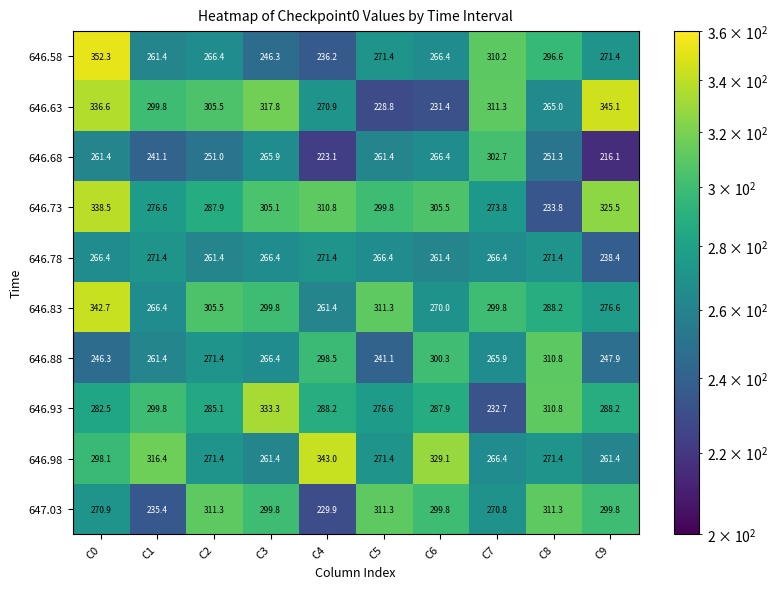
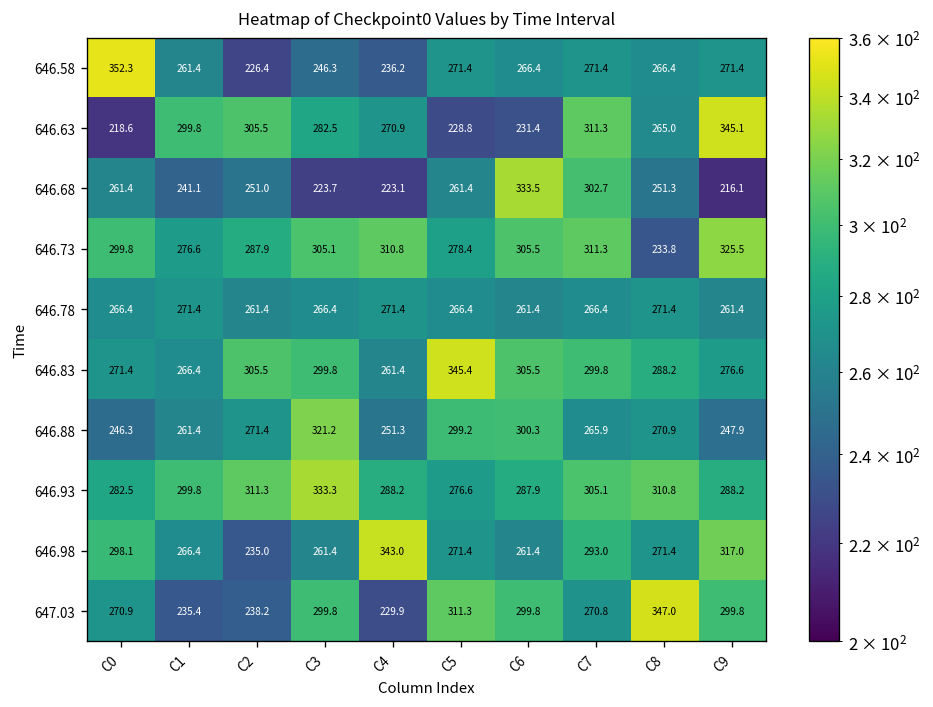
  {
    "646.58": {
      "C0": 352.3,
      "C1": 261.4,
-     "C2": 266.4,
+     "C2": 226.4,
      "C3": 246.3,
      "C4": 236.2,
      "C5": 271.4,
      "C6": 266.4,
-     "C7": 310.2,
-     "C8": 296.6,
+     "C7": 271.4,
+     "C8": 266.4,
      "C9": 271.4
    },
    "646.63": {
-     "C0": 336.6,
+     "C0": 218.6,
      "C1": 299.8,
      "C2": 305.5,
-     "C3": 317.8,
+     "C3": 282.5,
      "C4": 270.9,
      "C5": 228.8,
      "C6": 231.4,
      "C7": 311.3,
      "C8": 265.0,
      "C9": 345.1
    },
    "646.68": {
      "C0": 261.4,
      "C1": 241.1,
      "C2": 251.0,
-     "C3": 265.9,
+     "C3": 223.7,
      "C4": 223.1,
      "C5": 261.4,
-     "C6": 266.4,
+     "C6": 333.5,
      "C7": 302.7,
      "C8": 251.3,
      "C9": 216.1
    },
    "646.73": {
-     "C0": 338.5,
+     "C0": 299.8,
      "C1": 276.6,
      "C2": 287.9,
      "C3": 305.1,
      "C4": 310.8,
-     "C5": 299.8,
+     "C5": 278.4,
      "C6": 305.5,
-     "C7": 273.8,
+     "C7": 311.3,
      "C8": 233.8,
      "C9": 325.5
    },
    "646.78": {
      "C0": 266.4,
      "C1": 271.4,
      "C2": 261.4,
      "C3": 266.4,
      "C4": 271.4,
      "C5": 266.4,
      "C6": 261.4,
      "C7": 266.4,
      "C8": 271.4,
-     "C9": 238.4
+     "C9": 261.4
    },
    "646.83": {
-     "C0": 342.7,
+     "C0": 271.4,
      "C1": 266.4,
      "C2": 305.5,
      "C3": 299.8,
      "C4": 261.4,
-     "C5": 311.3,
-     "C6": 270.0,
+     "C5": 345.4,
+     "C6": 305.5,
      "C7": 299.8,
      "C8": 288.2,
      "C9": 276.6
    },
    "646.88": {
      "C0": 246.3,
      "C1": 261.4,
      "C2": 271.4,
-     "C3": 266.4,
-     "C4": 298.5,
-     "C5": 241.1,
+     "C3": 321.2,
+     "C4": 251.3,
+     "C5": 299.2,
      "C6": 300.3,
      "C7": 265.9,
-     "C8": 310.8,
+     "C8": 270.9,
      "C9": 247.9
    },
    "646.93": {
      "C0": 282.5,
      "C1": 299.8,
-     "C2": 285.1,
+     "C2": 311.3,
      "C3": 333.3,
      "C4": 288.2,
      "C5": 276.6,
      "C6": 287.9,
-     "C7": 232.7,
+     "C7": 305.1,
      "C8": 310.8,
      "C9": 288.2
    },
    "646.98": {
      "C0": 298.1,
-     "C1": 316.4,
-     "C2": 271.4,
+     "C1": 266.4,
+     "C2": 235.0,
      "C3": 261.4,
      "C4": 343.0,
      "C5": 271.4,
-     "C6": 329.1,
-     "C7": 266.4,
+     "C6": 261.4,
+     "C7": 293.0,
      "C8": 271.4,
-     "C9": 261.4
+     "C9": 317.0
    },
    "647.03": {
      "C0": 270.9,
      "C1": 235.4,
-     "C2": 311.3,
+     "C2": 238.2,
      "C3": 299.8,
      "C4": 229.9,
      "C5": 311.3,
      "C6": 299.8,
      "C7": 270.8,
-     "C8": 311.3,
+     "C8": 347.0,
      "C9": 299.8
    }
  }
